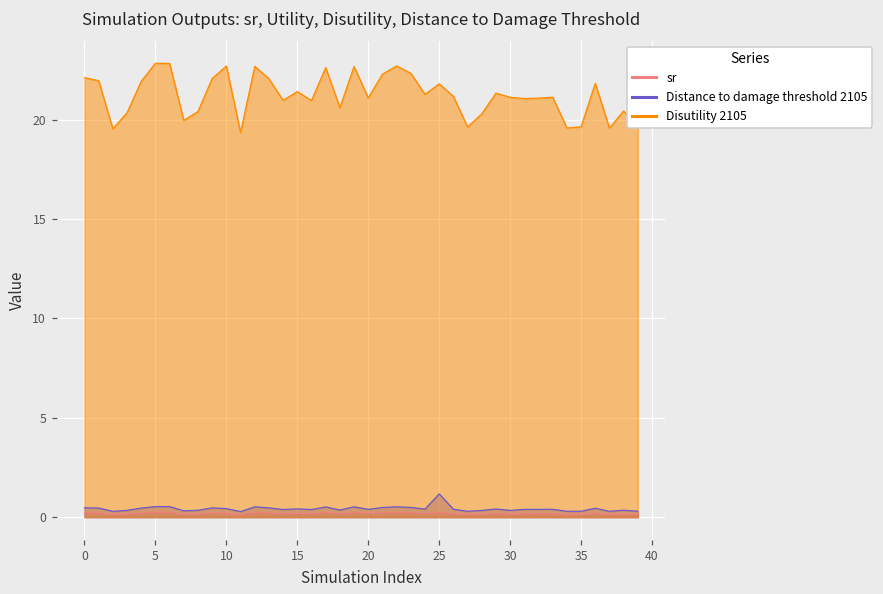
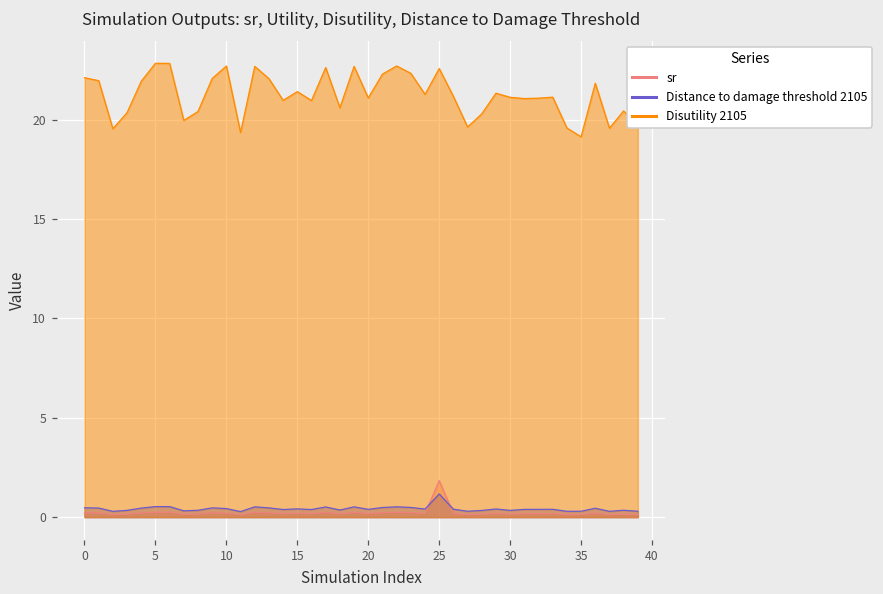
  {
    "sr": {
      "0": 0.2,
      "5": 0.2,
      "10": 0.2,
      "15": 0.2,
      "20": 0.2,
-     "25": 0.2,
+     "25": 1.8,
      "30": 0.1,
      "35": 0.1
    },
    "Distance to damage threshold 2105": {
      "0": 0.5,
      "5": 0.5,
      "10": 0.4,
      "15": 0.4,
      "20": 0.4,
      "25": 1.2,
      "30": 0.3,
      "35": 0.3
    },
    "Disutility 2105": {
      "0": 22.1,
      "5": 22.8,
      "10": 22.7,
      "15": 21.4,
      "20": 21.1,
-     "25": 21.8,
+     "25": 22.6,
      "30": 21.1,
-     "35": 19.6
+     "35": 19.1
    }
  }
